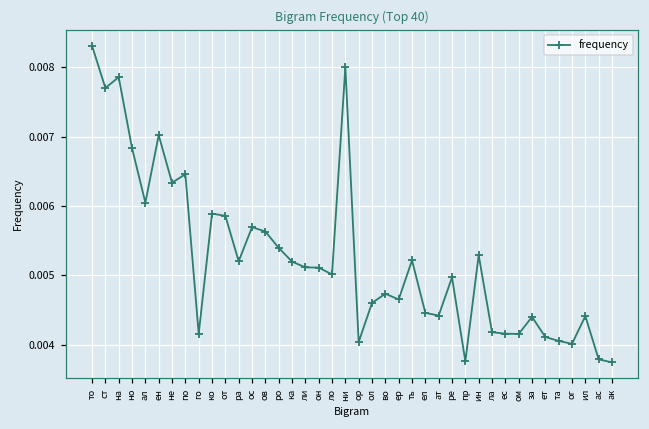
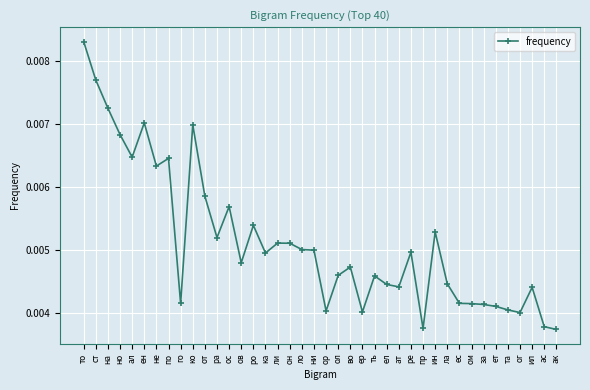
  {
    "то": 0.0083,
    "ст": 0.0077,
-   "на": 0.0079,
+   "на": 0.0073,
    "но": 0.0068,
-   "ал": 0.0060,
+   "ал": 0.0065,
    "ен": 0.0070,
    "не": 0.0063,
    "по": 0.0065,
    "го": 0.0042,
-   "ко": 0.0059,
+   "ко": 0.0070,
    "от": 0.0059,
    "ра": 0.0052,
    "ос": 0.0057,
-   "ов": 0.0056,
+   "ов": 0.0048,
    "ро": 0.0054,
-   "ка": 0.0052,
+   "ка": 0.0050,
    "ли": 0.0051,
    "он": 0.0051,
    "ло": 0.0050,
-   "ни": 0.008,
+   "ни": 0.005,
    "ор": 0.0040,
    "ол": 0.0046,
    "во": 0.0047,
-   "ер": 0.0047,
-   "ть": 0.0052,
+   "ер": 0.0040,
+   "ть": 0.0046,
    "ел": 0.0045,
    "ат": 0.0044,
    "ре": 0.0050,
    "пр": 0.0038,
    "ин": 0.0053,
-   "ла": 0.0042,
+   "ла": 0.0045,
    "ес": 0.0042,
    "ом": 0.0042,
-   "за": 0.0044,
+   "за": 0.0041,
    "ет": 0.0041,
    "та": 0.0041,
    "ог": 0.0040,
    "ил": 0.0044,
    "ас": 0.0038,
    "ак": 0.0037
  }
